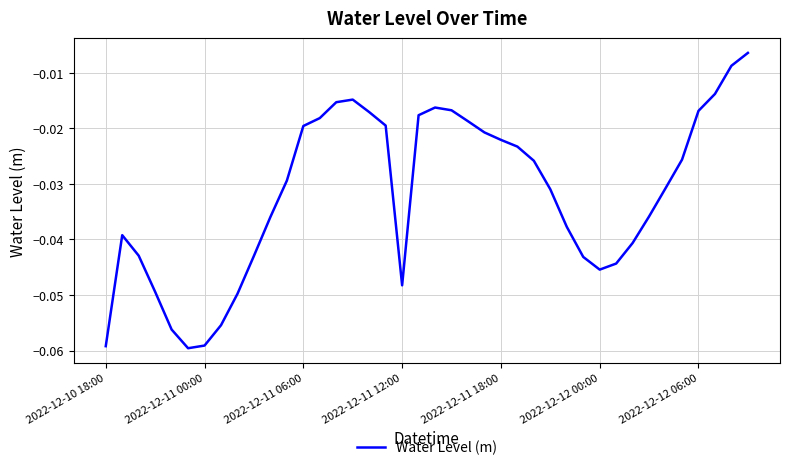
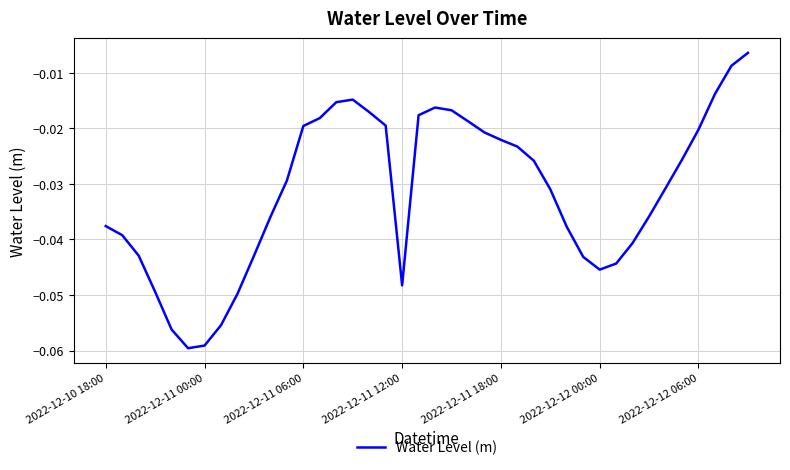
  {
-   "2022-12-10 18:00": -0.059,
+   "2022-12-10 18:00": -0.038,
    "2022-12-11 00:00": -0.059,
    "2022-12-11 06:00": -0.020,
    "2022-12-11 12:00": -0.048,
    "2022-12-11 18:00": -0.022,
    "2022-12-12 00:00": -0.045,
-   "2022-12-12 06:00": -0.017
+   "2022-12-12 06:00": -0.020
  }
